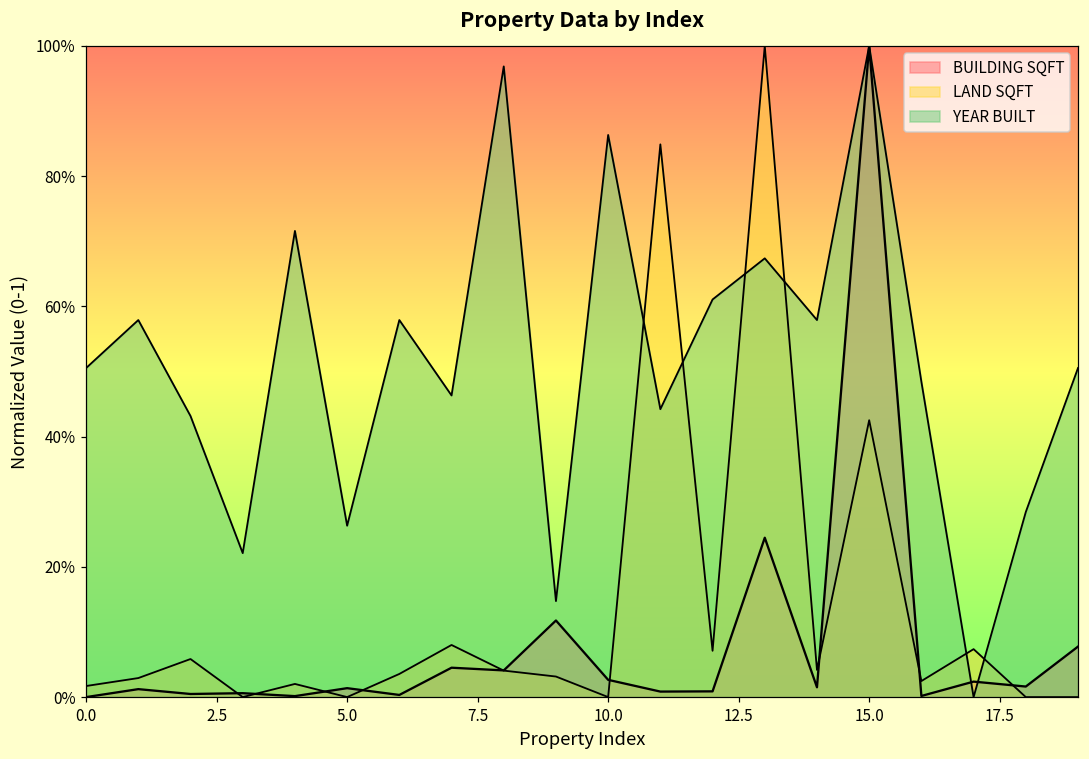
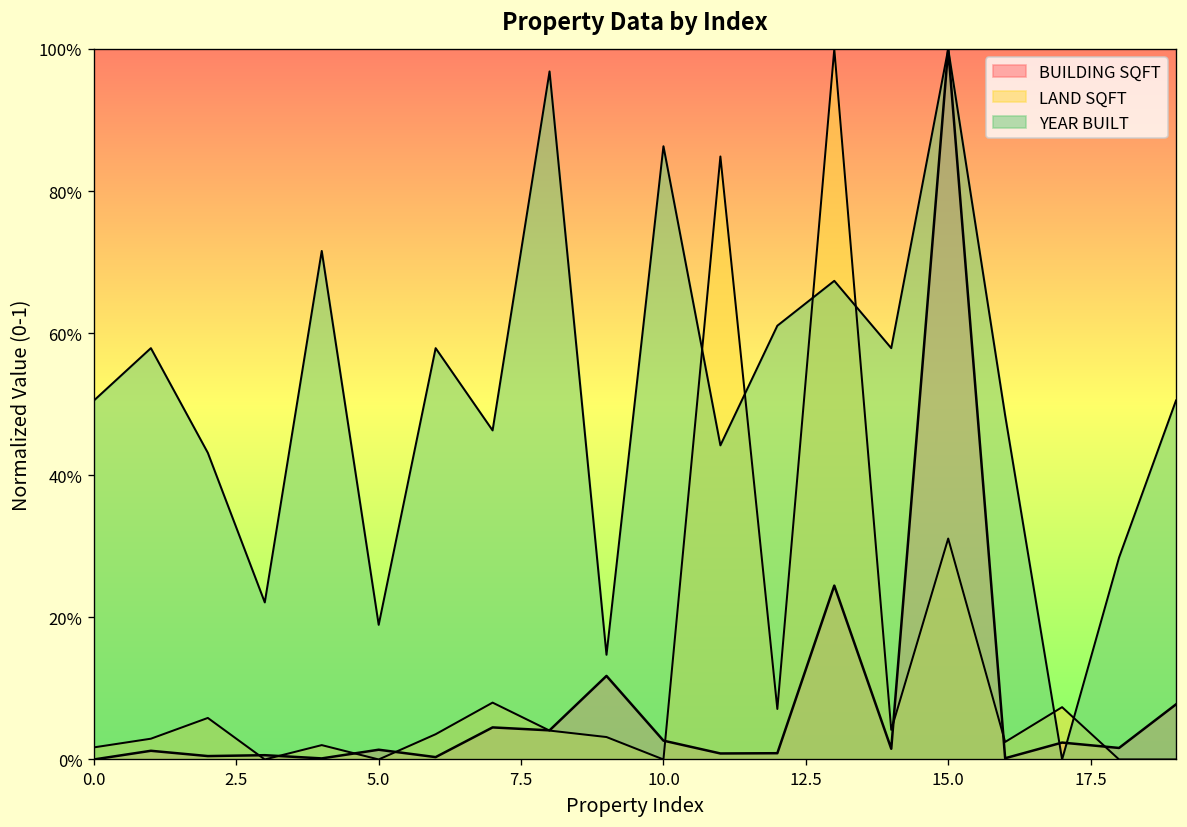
  {
    "BUILDING SQFT": {
      "0.0": "0%",
      "5.0": "1%",
      "10.0": "3%"
    },
    "LAND SQFT": {
      "0.0": "2%",
      "5.0": "0%",
      "10.0": "0%",
-     "15.0": "43%"
+     "15.0": "31%"
    },
    "YEAR BUILT": {
      "0.0": "51%",
-     "5.0": "26%",
+     "5.0": "19%",
      "10.0": "86%"
    }
  }
